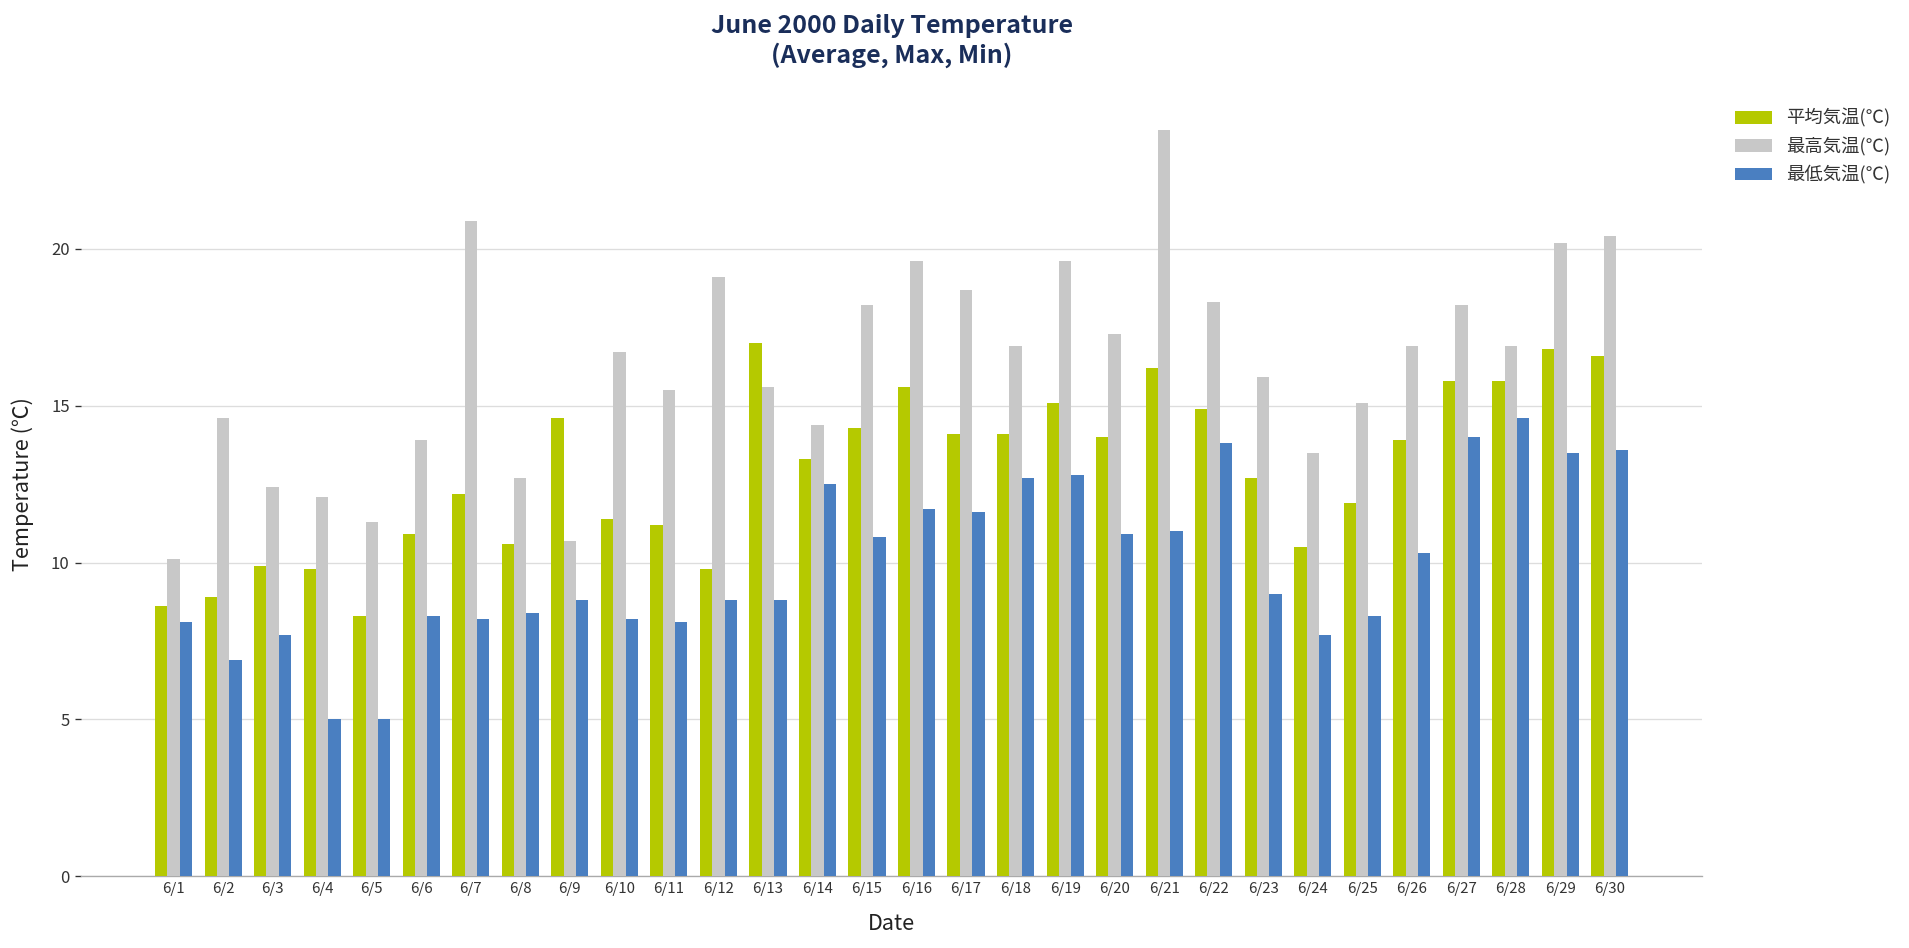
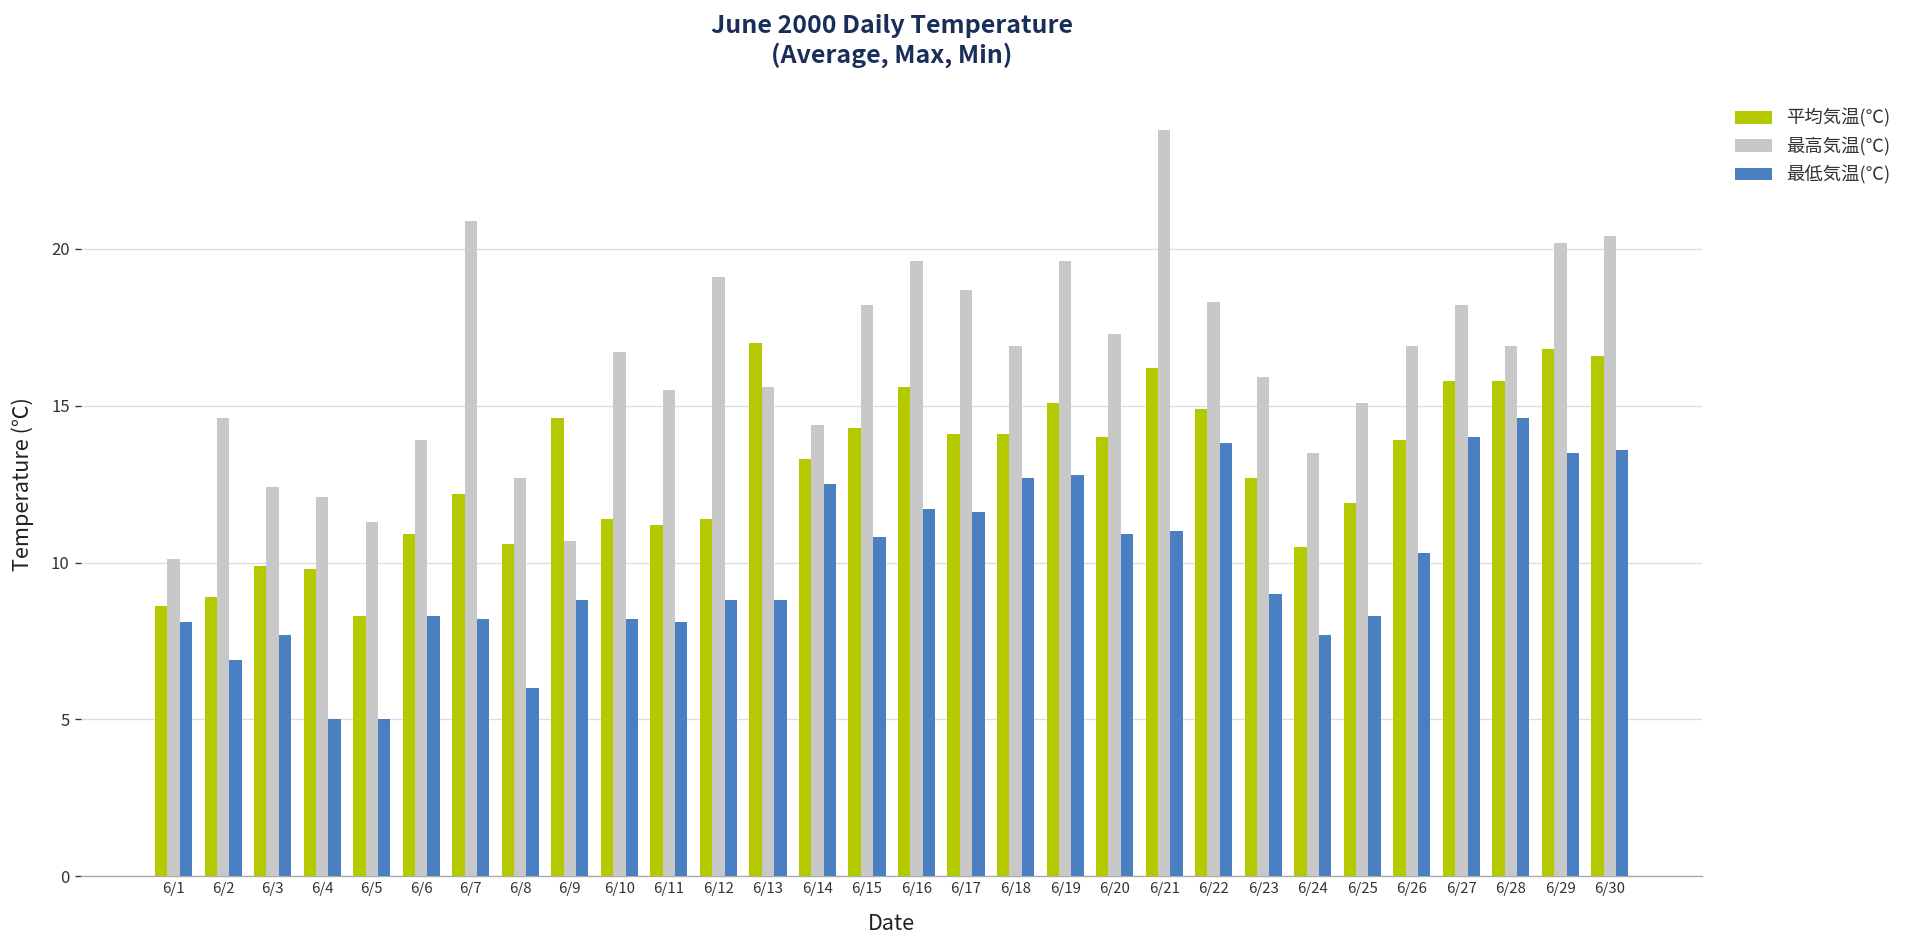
  {
    "平均気温(℃)": {
      "6/1": 8.6,
      "6/2": 8.9,
      "6/3": 9.9,
      "6/4": 9.8,
      "6/5": 8.3,
      "6/6": 10.9,
      "6/7": 12.2,
      "6/8": 10.6,
      "6/9": 14.6,
      "6/10": 11.4,
      "6/11": 11.2,
-     "6/12": 9.8,
+     "6/12": 11.4,
      "6/13": 17.0,
      "6/14": 13.3,
      "6/15": 14.3,
      "6/16": 15.6,
      "6/17": 14.1,
      "6/18": 14.1,
      "6/19": 15.1,
      "6/20": 14.0,
      "6/21": 16.2,
      "6/22": 14.9,
      "6/23": 12.7,
      "6/24": 10.5,
      "6/25": 11.9,
      "6/26": 13.9,
      "6/27": 15.8,
      "6/28": 15.8,
      "6/29": 16.8,
      "6/30": 16.6
    },
    "最高気温(℃)": {
      "6/1": 10.1,
      "6/2": 14.6,
      "6/3": 12.4,
      "6/4": 12.1,
      "6/5": 11.3,
      "6/6": 13.9,
      "6/7": 20.9,
      "6/8": 12.7,
      "6/9": 10.7,
      "6/10": 16.7,
      "6/11": 15.5,
      "6/12": 19.1,
      "6/13": 15.6,
      "6/14": 14.4,
      "6/15": 18.2,
      "6/16": 19.6,
      "6/17": 18.7,
      "6/18": 16.9,
      "6/19": 19.6,
      "6/20": 17.3,
      "6/21": 23.8,
      "6/22": 18.3,
      "6/23": 15.9,
      "6/24": 13.5,
      "6/25": 15.1,
      "6/26": 16.9,
      "6/27": 18.2,
      "6/28": 16.9,
      "6/29": 20.2,
      "6/30": 20.4
    },
    "最低気温(℃)": {
      "6/1": 8.1,
      "6/2": 6.9,
      "6/3": 7.7,
      "6/4": 5.0,
      "6/5": 5.0,
      "6/6": 8.3,
      "6/7": 8.2,
-     "6/8": 8.4,
+     "6/8": 6.0,
      "6/9": 8.8,
      "6/10": 8.2,
      "6/11": 8.1,
      "6/12": 8.8,
      "6/13": 8.8,
      "6/14": 12.5,
      "6/15": 10.8,
      "6/16": 11.7,
      "6/17": 11.6,
      "6/18": 12.7,
      "6/19": 12.8,
      "6/20": 10.9,
      "6/21": 11.0,
      "6/22": 13.8,
      "6/23": 9.0,
      "6/24": 7.7,
      "6/25": 8.3,
      "6/26": 10.3,
      "6/27": 14.0,
      "6/28": 14.6,
      "6/29": 13.5,
      "6/30": 13.6
    }
  }
